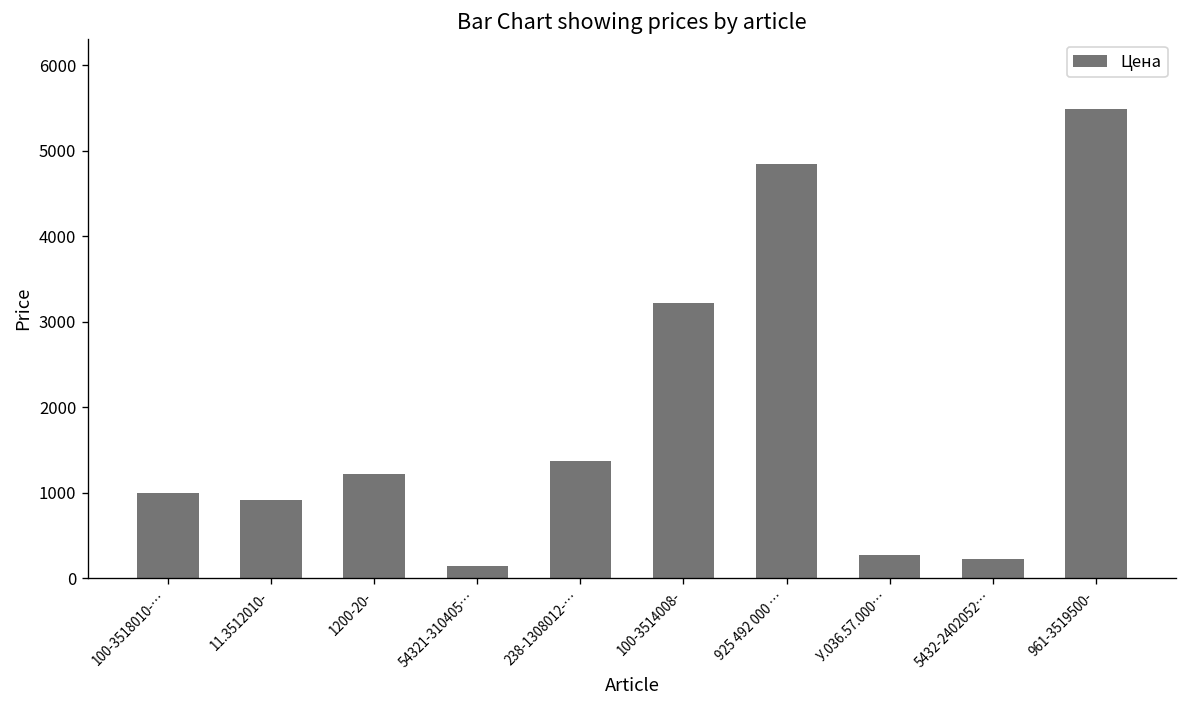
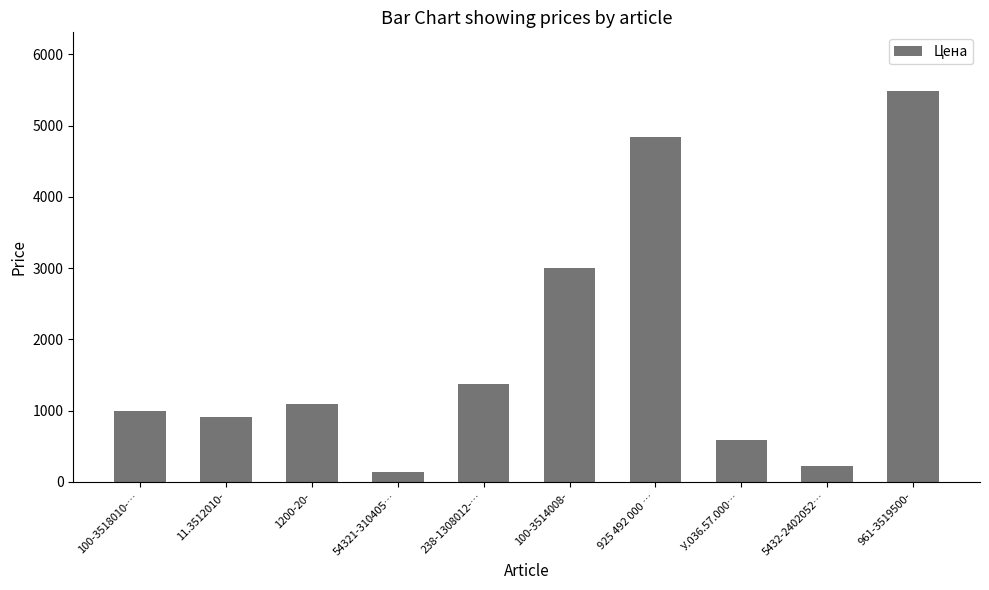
  {
    "100-3518010-…": 1000,
    "11.3512010-": 900,
-   "1200-20-": 1200,
+   "1200-20-": 1100,
    "54321-310405…": 100,
    "238-1308012-…": 1400,
-   "100-3514008-": 3200,
+   "100-3514008-": 3000,
    "925 492 000 …": 4800,
-   "У.036.57.000…": 300,
+   "У.036.57.000…": 600,
    "5432-2402052…": 200,
    "961-3519500-": 5500
  }
